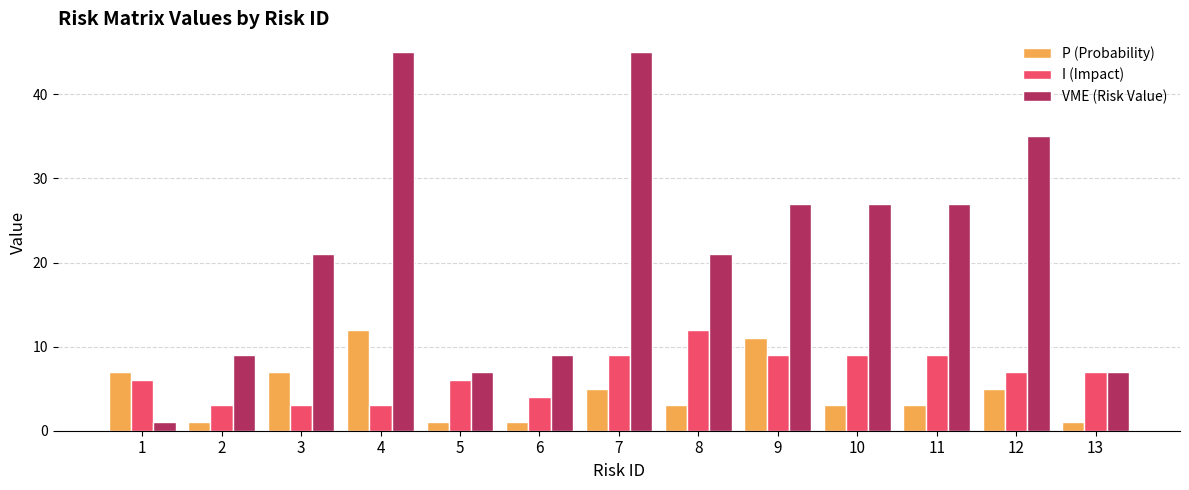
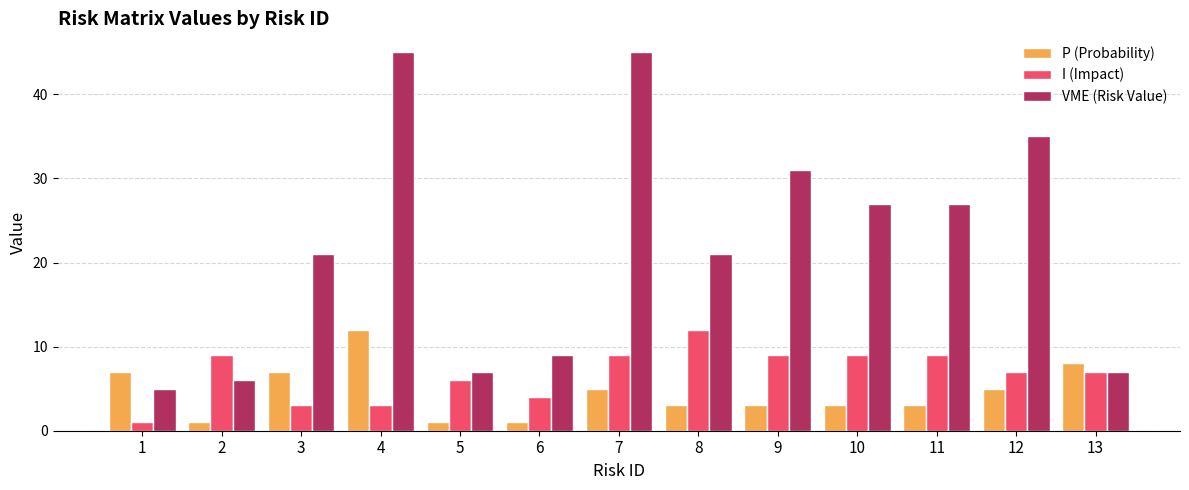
  {
    "P (Probability)": {
      "1": 7,
      "2": 1,
      "3": 7,
      "4": 12,
      "5": 1,
      "6": 1,
      "7": 5,
      "8": 3,
-     "9": 11,
+     "9": 3,
      "10": 3,
      "11": 3,
      "12": 5,
-     "13": 1
+     "13": 8
    },
    "I (Impact)": {
-     "1": 6,
-     "2": 3,
+     "1": 1,
+     "2": 9,
      "3": 3,
      "4": 3,
      "5": 6,
      "6": 4,
      "7": 9,
      "8": 12,
      "9": 9,
      "10": 9,
      "11": 9,
      "12": 7,
      "13": 7
    },
    "VME (Risk Value)": {
-     "1": 1,
-     "2": 9,
+     "1": 5,
+     "2": 6,
      "3": 21,
      "4": 45,
      "5": 7,
      "6": 9,
      "7": 45,
      "8": 21,
-     "9": 27,
+     "9": 31,
      "10": 27,
      "11": 27,
      "12": 35,
      "13": 7
    }
  }
